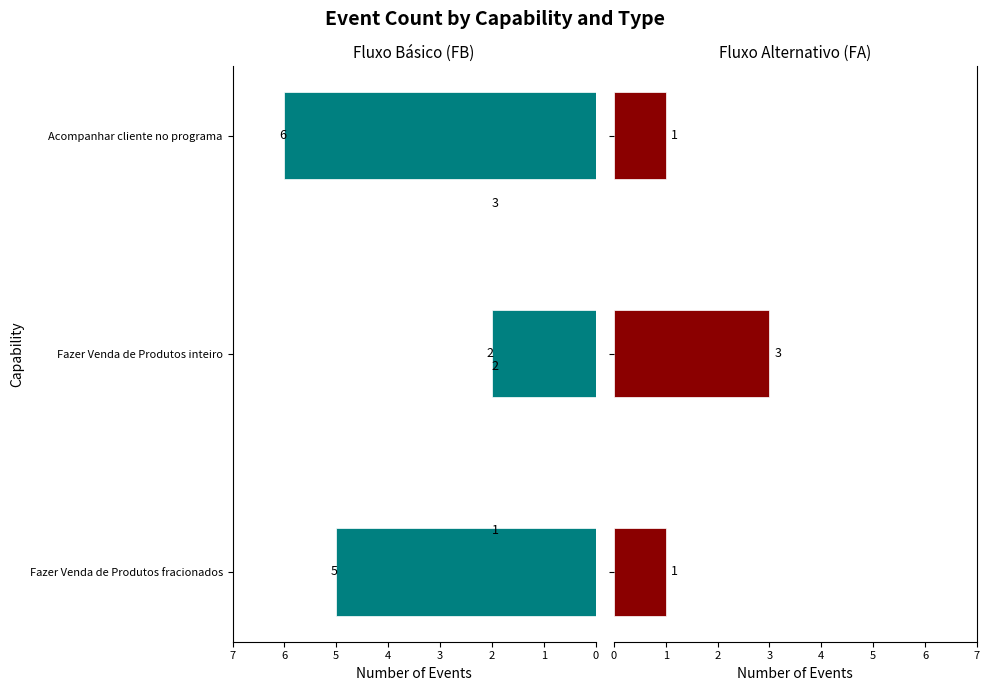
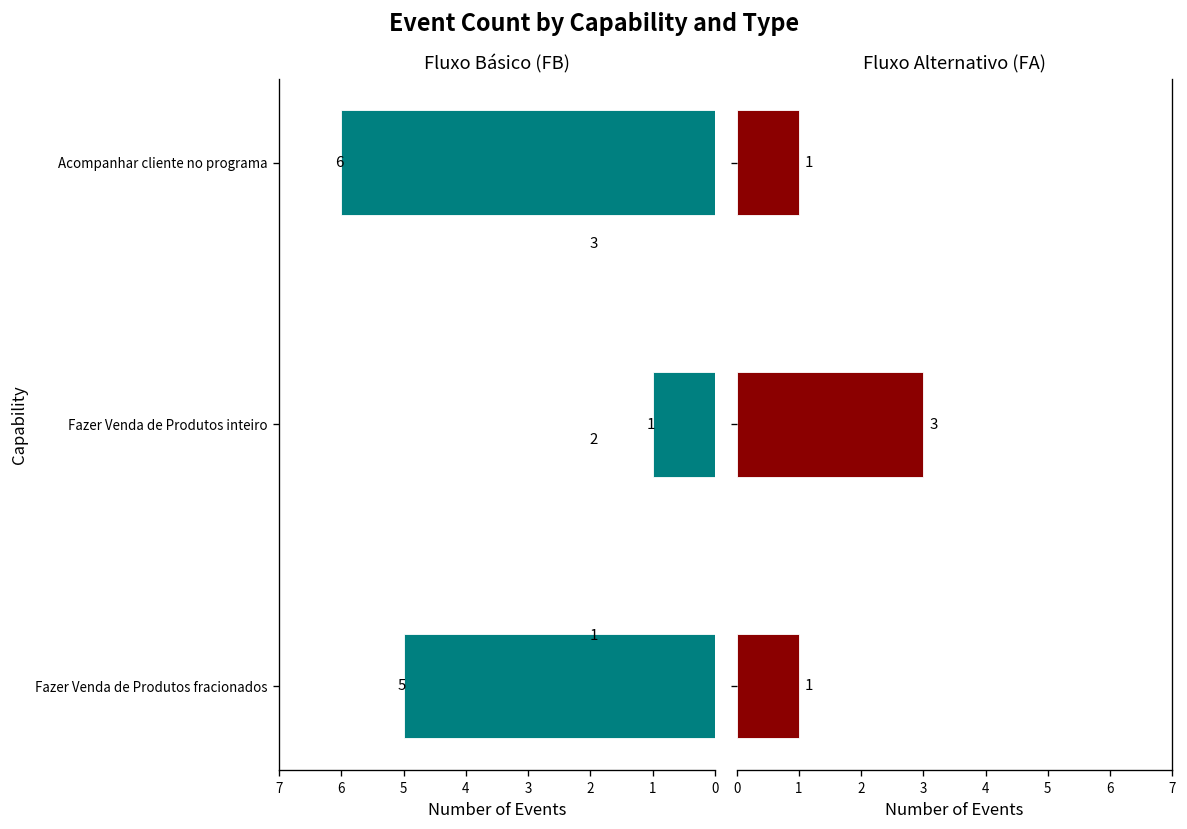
  {
    "Fluxo Básico (FB)": {
      "Acompanhar cliente no programa": 6,
-     "Fazer Venda de Produtos inteiro": 2,
+     "Fazer Venda de Produtos inteiro": 1,
      "Fazer Venda de Produtos fracionados": 5
    }
  }
